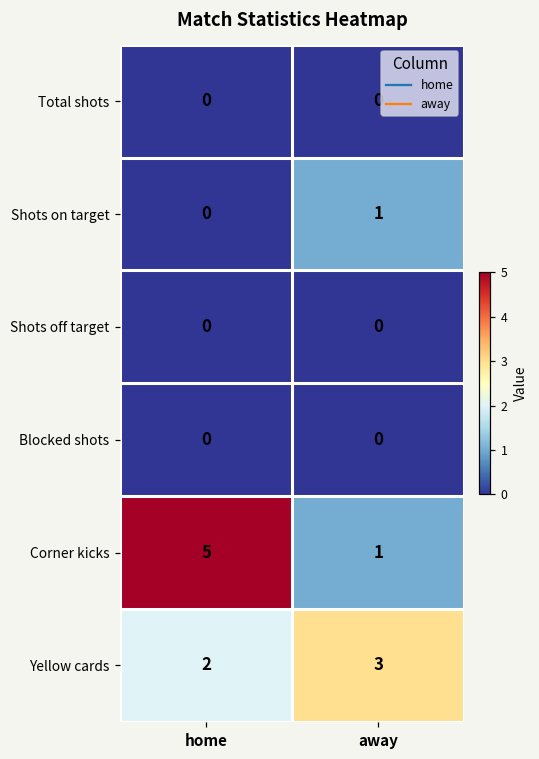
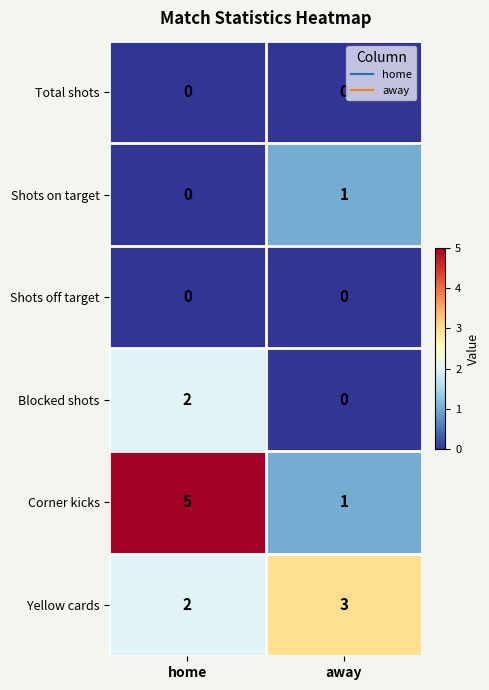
  {
    "Total shots": {
      "home": 0
    },
    "Shots on target": {
      "home": 0,
      "away": 1
    },
    "Shots off target": {
      "home": 0,
      "away": 0
    },
    "Blocked shots": {
-     "home": 0,
+     "home": 2,
      "away": 0
    },
    "Corner kicks": {
      "home": 5,
      "away": 1
    },
    "Yellow cards": {
      "home": 2,
      "away": 3
    }
  }
